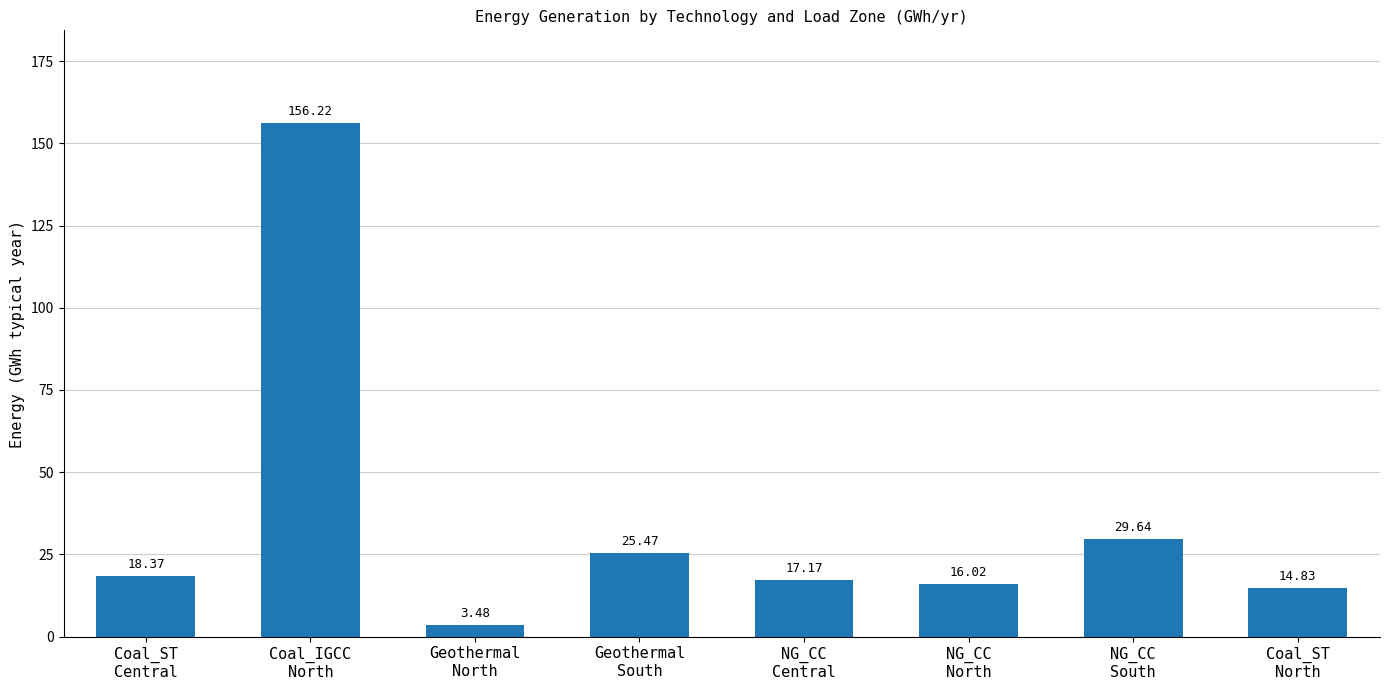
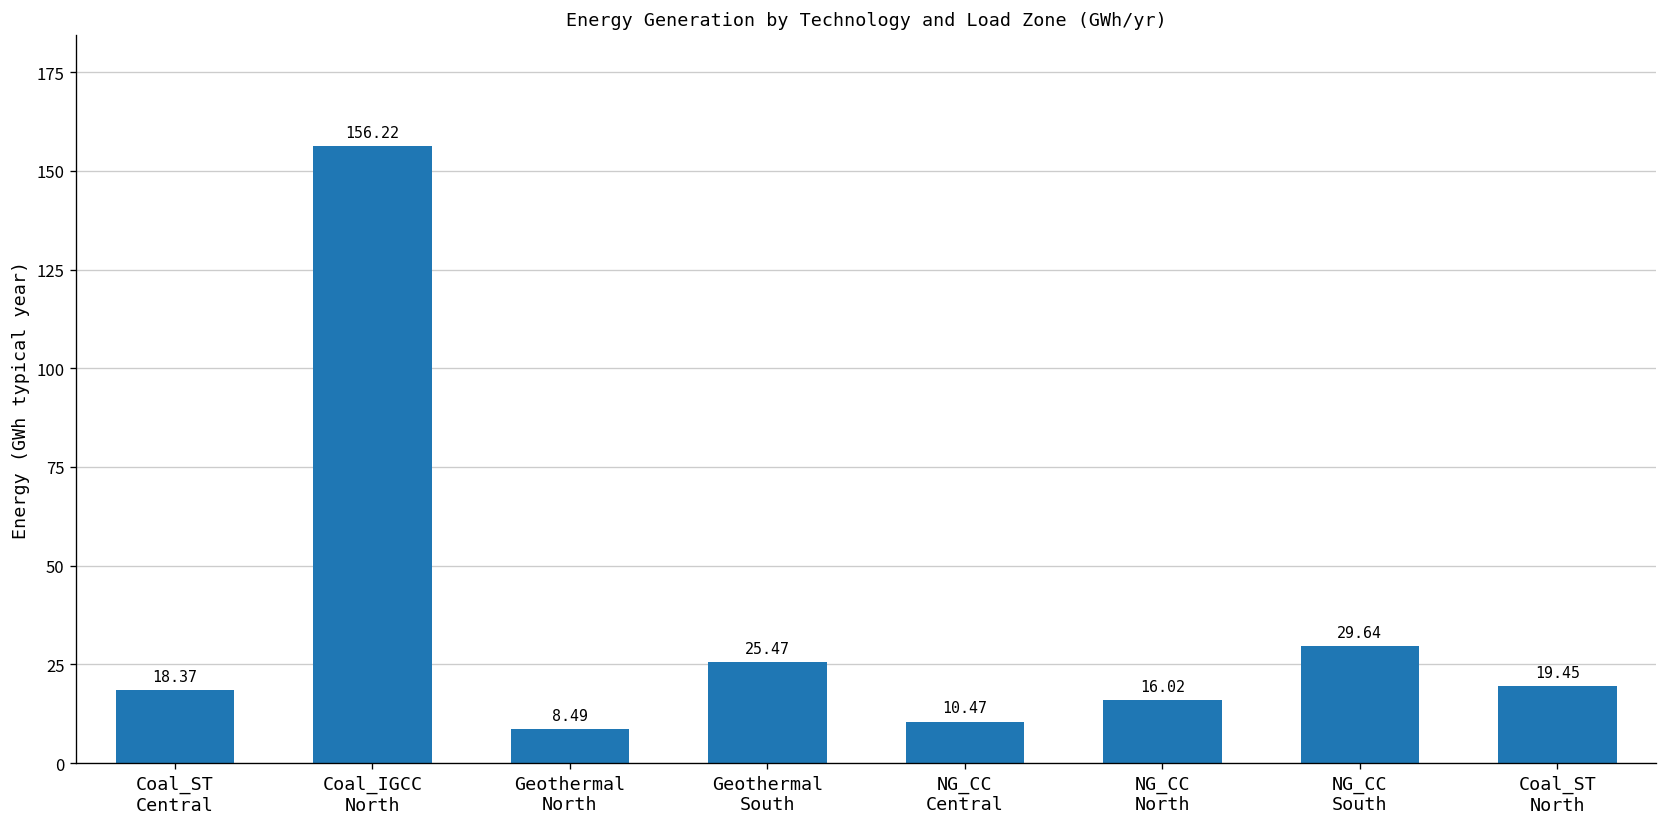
  {
    "Coal_ST Central": 18.37,
    "Coal_IGCC North": 156.22,
-   "Geothermal North": 3.48,
+   "Geothermal North": 8.49,
    "Geothermal South": 25.47,
-   "NG_CC Central": 17.17,
+   "NG_CC Central": 10.47,
    "NG_CC North": 16.02,
    "NG_CC South": 29.64,
-   "Coal_ST North": 14.83
+   "Coal_ST North": 19.45
  }
